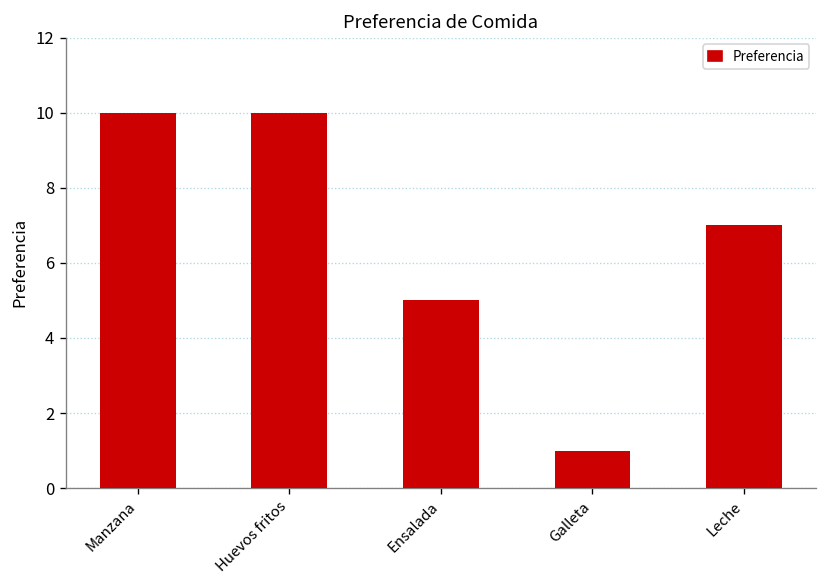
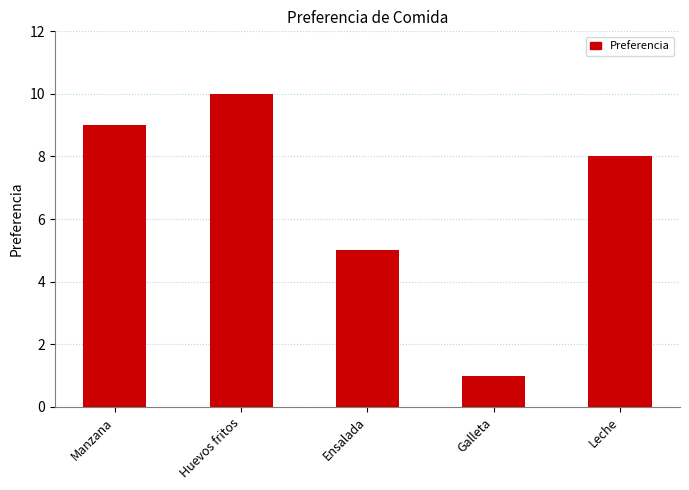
  {
-   "Manzana": 10,
+   "Manzana": 9,
    "Huevos fritos": 10,
    "Ensalada": 5,
    "Galleta": 1,
-   "Leche": 7
+   "Leche": 8
  }
